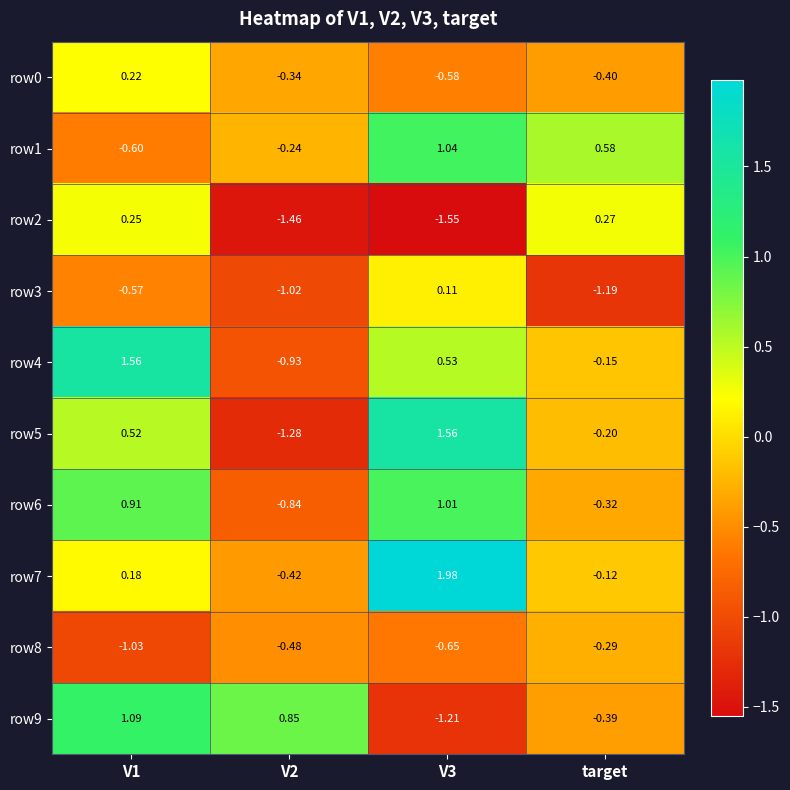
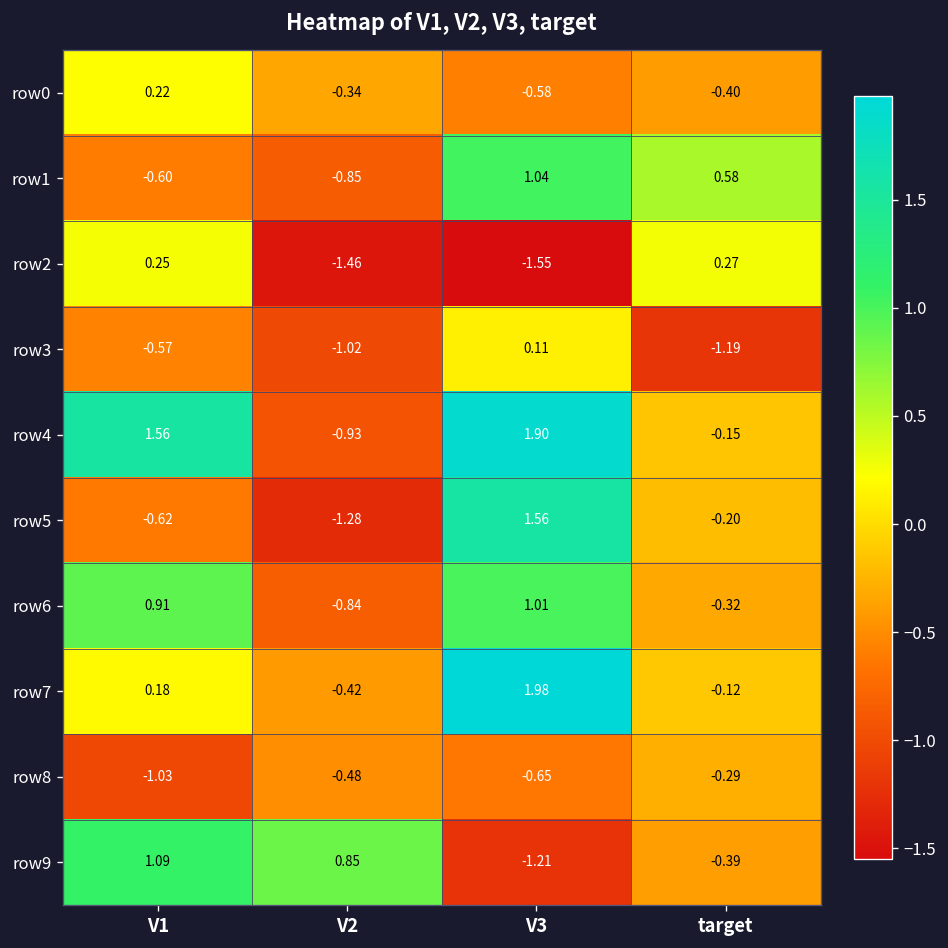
  {
    "row0": {
      "V1": 0.22,
      "V2": -0.34,
      "V3": -0.58,
      "target": -0.40
    },
    "row1": {
      "V1": -0.60,
-     "V2": -0.24,
+     "V2": -0.85,
      "V3": 1.04,
      "target": 0.58
    },
    "row2": {
      "V1": 0.25,
      "V2": -1.46,
      "V3": -1.55,
      "target": 0.27
    },
    "row3": {
      "V1": -0.57,
      "V2": -1.02,
      "V3": 0.11,
      "target": -1.19
    },
    "row4": {
      "V1": 1.56,
      "V2": -0.93,
-     "V3": 0.53,
+     "V3": 1.90,
      "target": -0.15
    },
    "row5": {
-     "V1": 0.52,
+     "V1": -0.62,
      "V2": -1.28,
      "V3": 1.56,
      "target": -0.20
    },
    "row6": {
      "V1": 0.91,
      "V2": -0.84,
      "V3": 1.01,
      "target": -0.32
    },
    "row7": {
      "V1": 0.18,
      "V2": -0.42,
      "V3": 1.98,
      "target": -0.12
    },
    "row8": {
      "V1": -1.03,
      "V2": -0.48,
      "V3": -0.65,
      "target": -0.29
    },
    "row9": {
      "V1": 1.09,
      "V2": 0.85,
      "V3": -1.21,
      "target": -0.39
    }
  }
